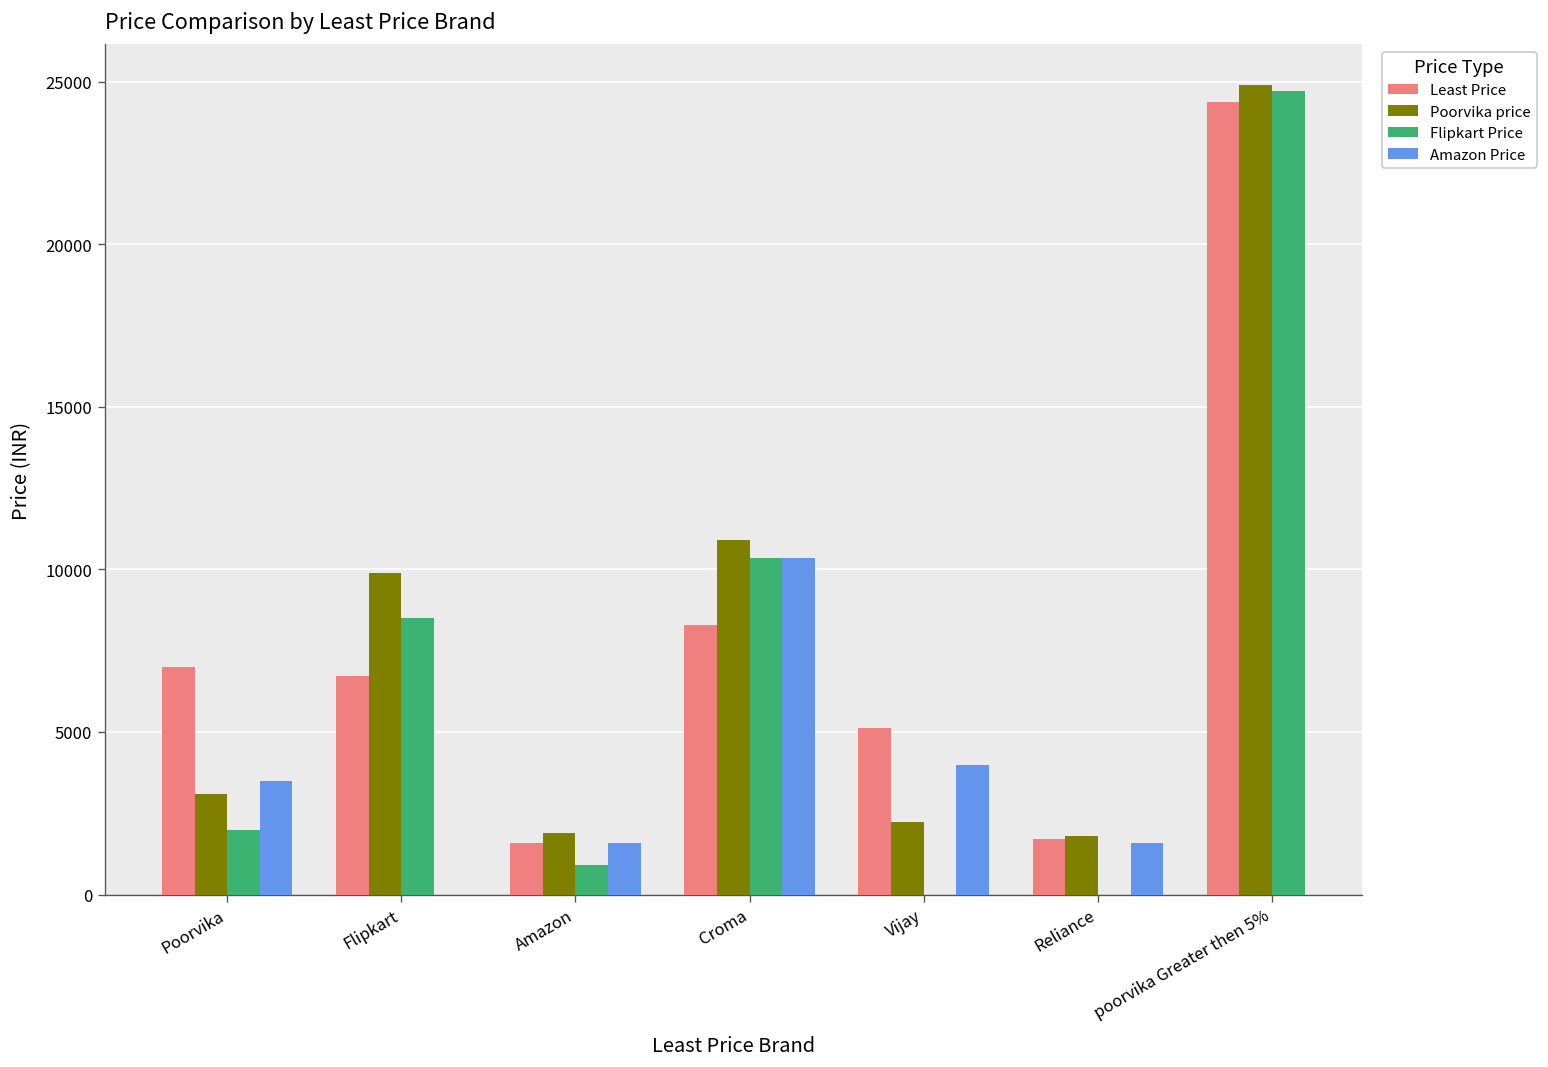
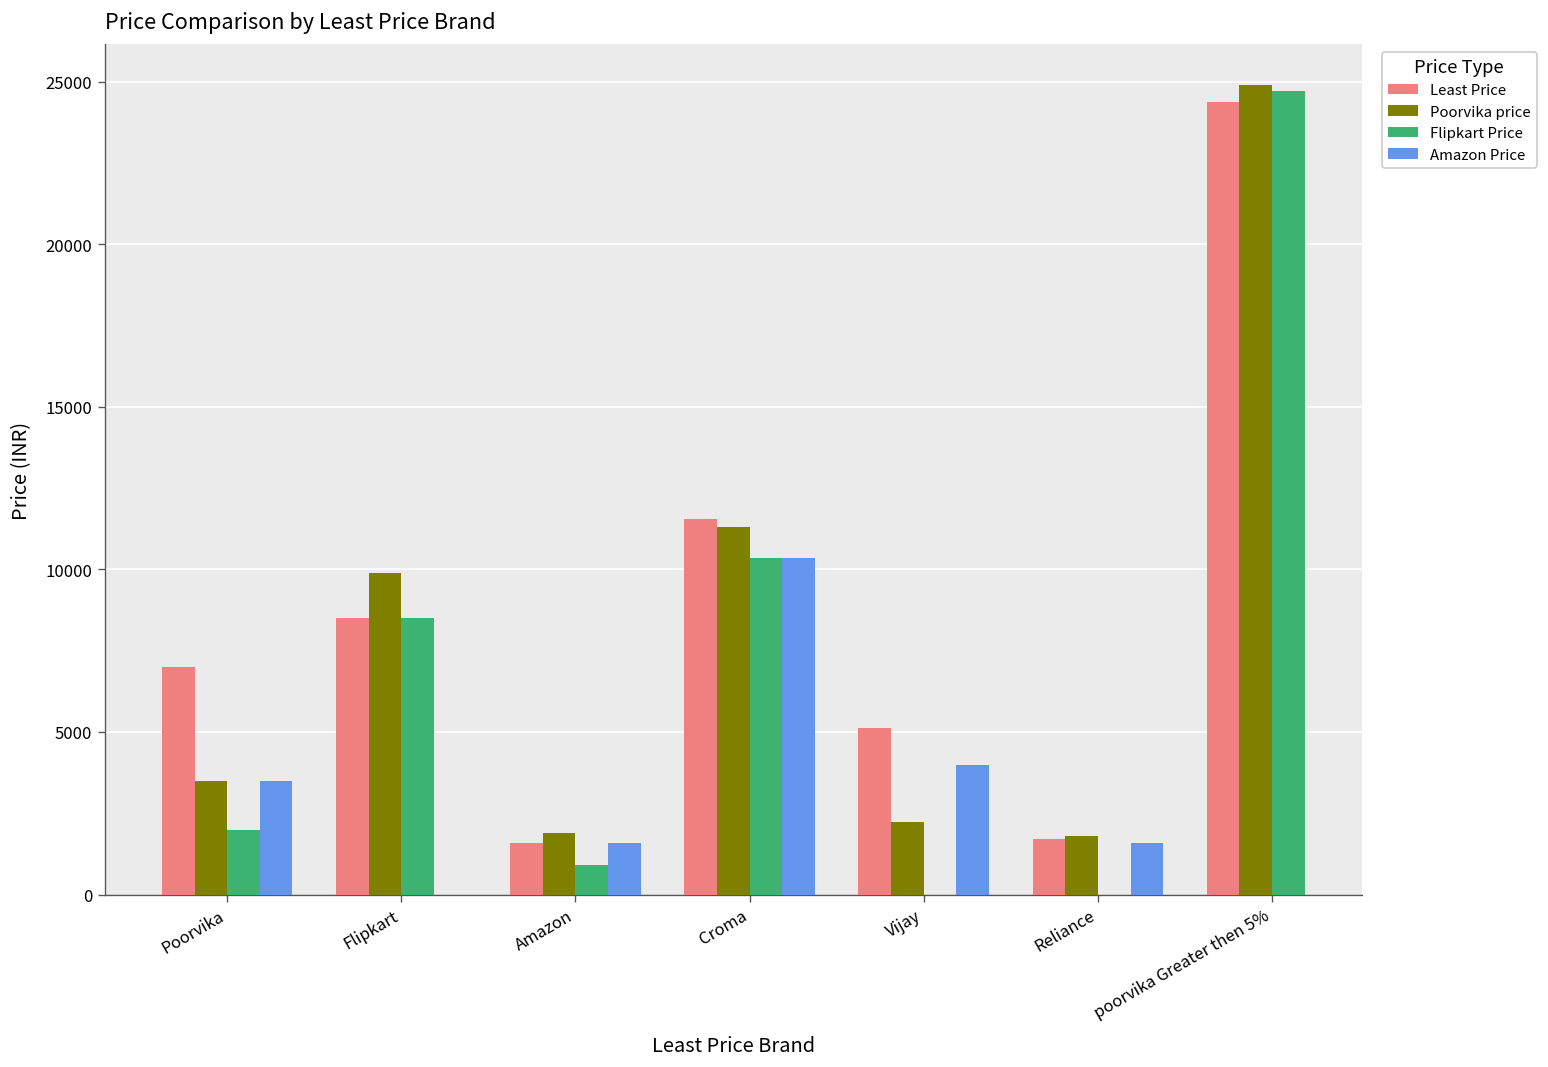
  {
    "Least Price": {
      "Poorvika": 7000,
-     "Flipkart": 6700,
+     "Flipkart": 8500,
      "Amazon": 1600,
-     "Croma": 8300,
+     "Croma": 11600,
      "Vijay": 5100,
      "Reliance": 1700,
      "poorvika Greater then 5%": 24400
    },
    "Poorvika price": {
-     "Poorvika": 3100,
+     "Poorvika": 3500,
      "Flipkart": 9900,
      "Amazon": 1900,
-     "Croma": 10900,
+     "Croma": 11300,
      "Vijay": 2200,
      "Reliance": 1800,
      "poorvika Greater then 5%": 24900
    }
  }
